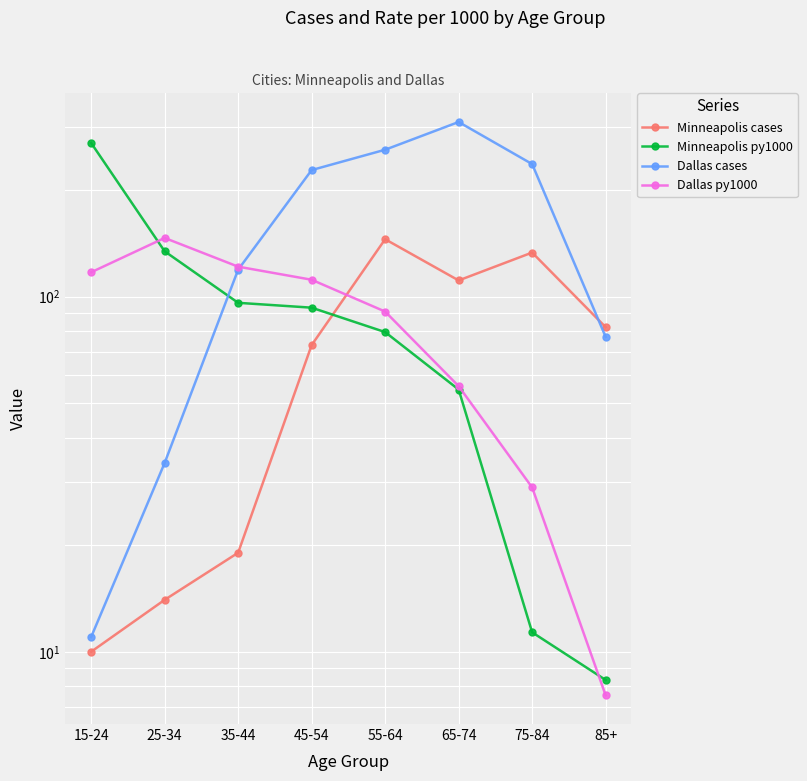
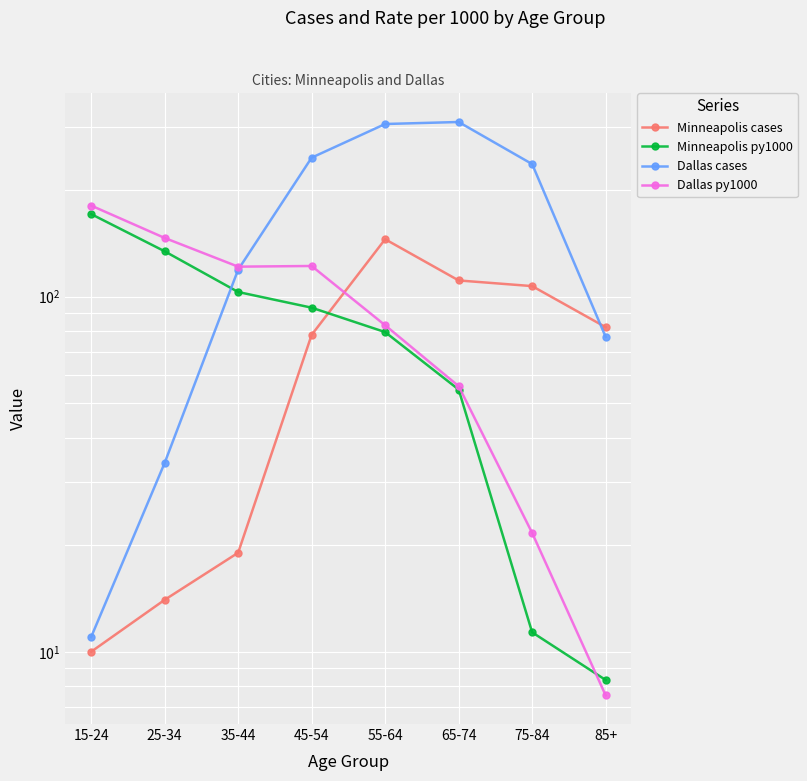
  {
    "Minneapolis cases": {
      "15-24": 10,
      "25-34": 14,
      "35-44": 19,
-     "45-54": 73,
+     "45-54": 78,
      "55-64": 145,
      "65-74": 111,
-     "75-84": 133,
+     "75-84": 107,
      "85+": 82
    },
    "Minneapolis py1000": {
-     "15-24": 270,
+     "15-24": 170,
      "25-34": 134,
-     "35-44": 96,
+     "35-44": 103,
      "45-54": 93,
      "55-64": 79,
      "65-74": 55,
      "75-84": 11.3,
      "85+": 8.3
    },
    "Dallas cases": {
      "15-24": 11,
      "25-34": 34,
      "35-44": 119,
-     "45-54": 230,
-     "55-64": 260,
+     "45-54": 250,
+     "55-64": 310,
      "65-74": 310,
      "75-84": 240,
      "85+": 77
    },
    "Dallas py1000": {
-     "15-24": 117,
+     "15-24": 180,
      "25-34": 146,
      "35-44": 121,
-     "45-54": 112,
-     "55-64": 91,
+     "45-54": 122,
+     "55-64": 83,
      "65-74": 56,
-     "75-84": 29,
+     "75-84": 22,
      "85+": 7.5
    }
  }
